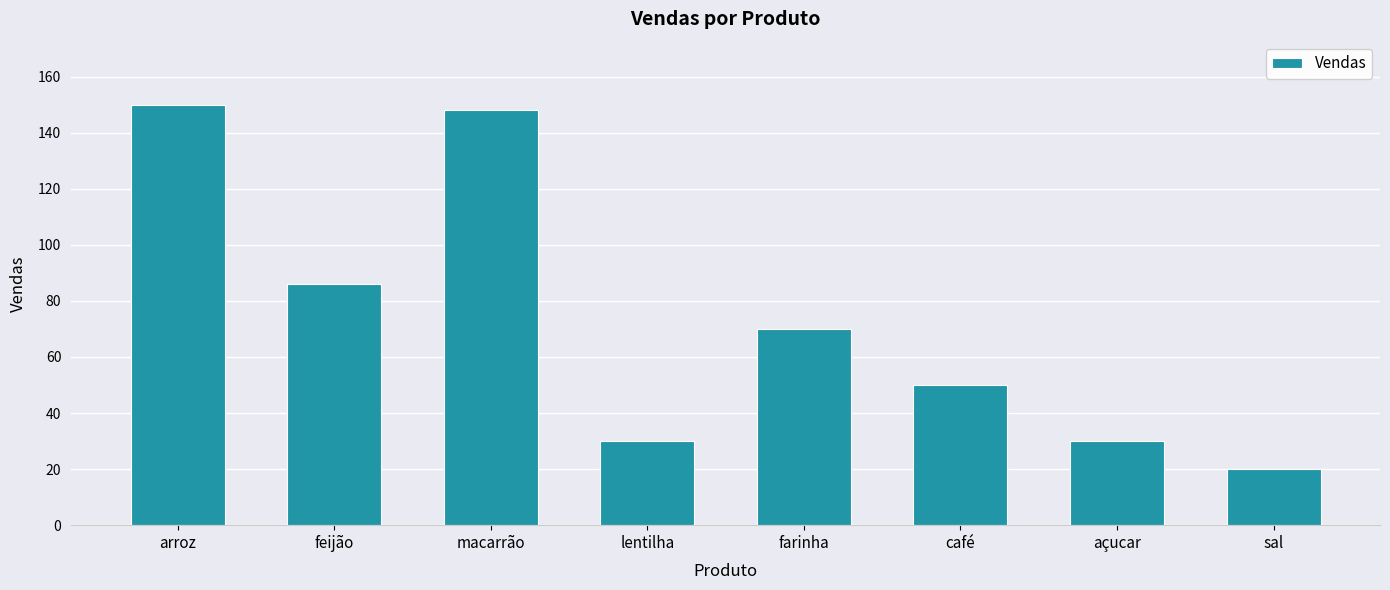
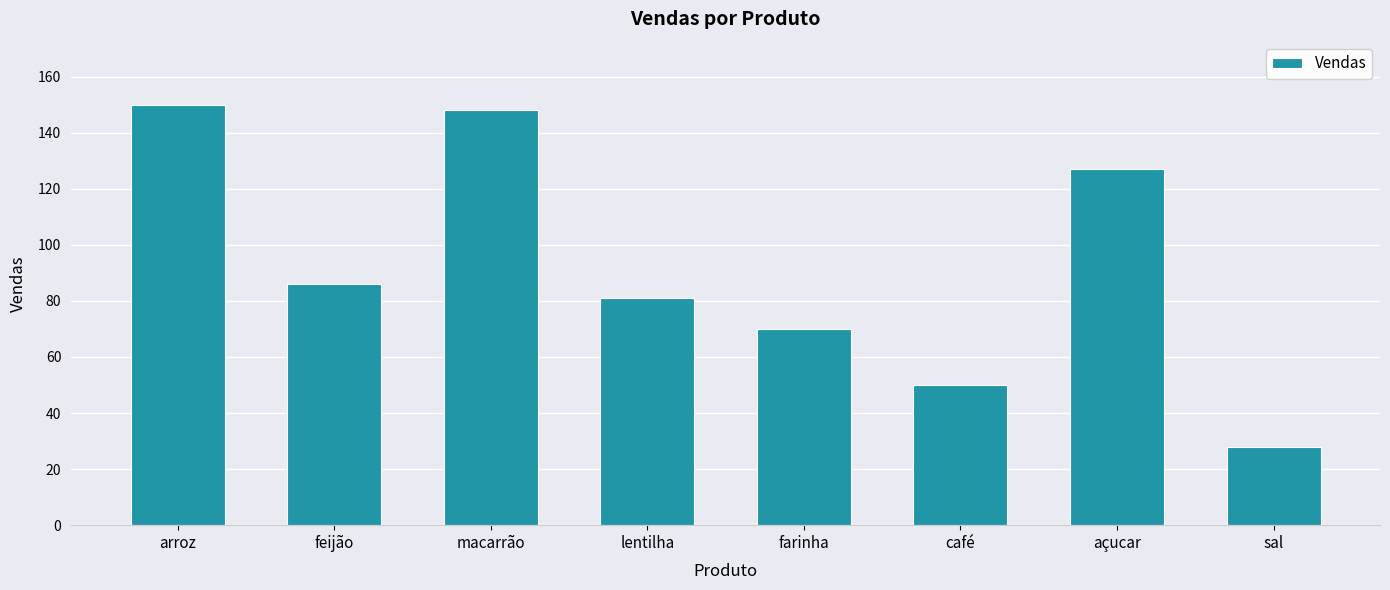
  {
    "arroz": 150,
    "feijão": 86,
    "macarrão": 148,
-   "lentilha": 30,
+   "lentilha": 81,
    "farinha": 70,
    "café": 50,
-   "açucar": 30,
-   "sal": 20
+   "açucar": 127,
+   "sal": 28
  }
